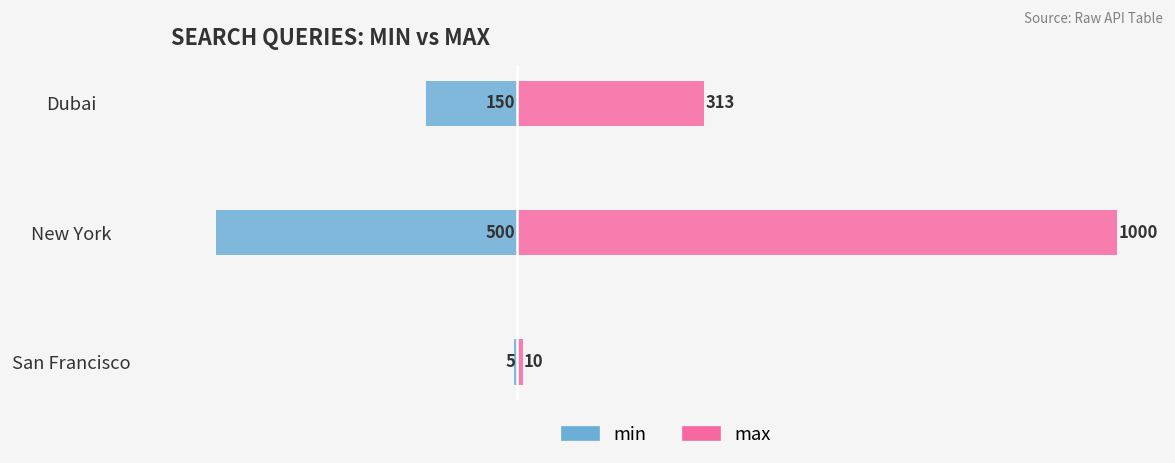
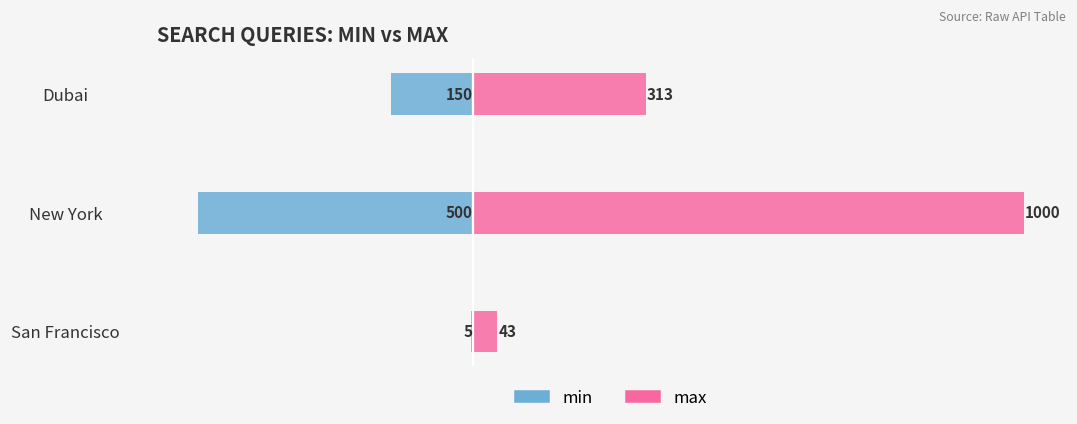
  {
    "max": {
      "Dubai": 313,
      "New York": 1000,
-     "San Francisco": 10
+     "San Francisco": 43
    }
  }
